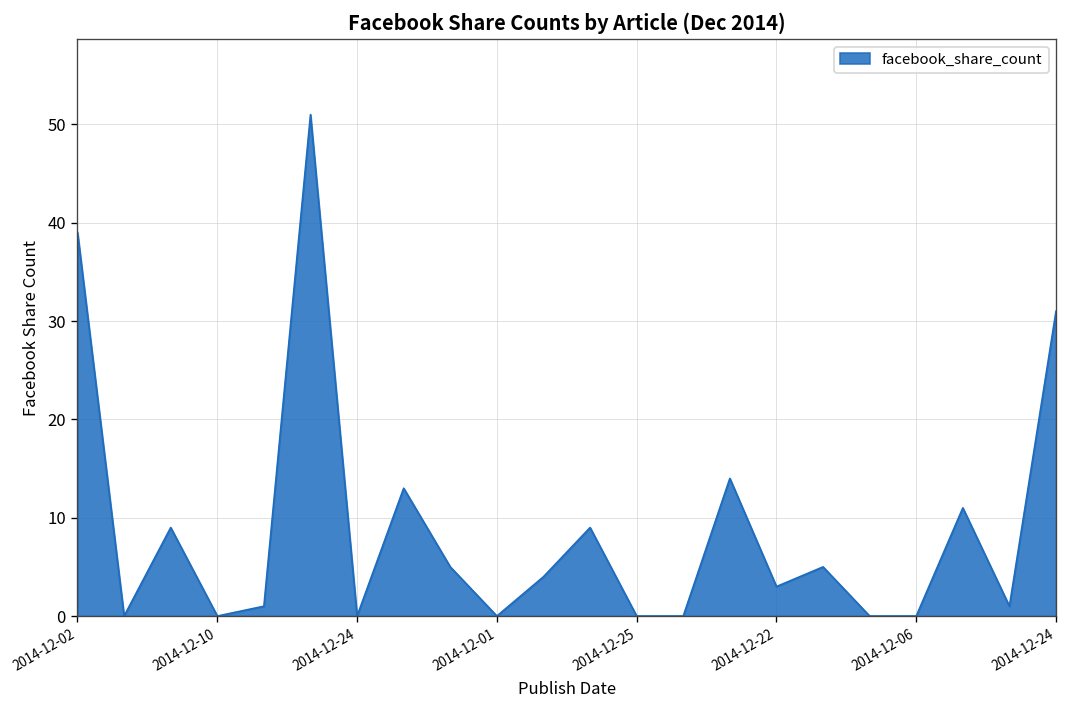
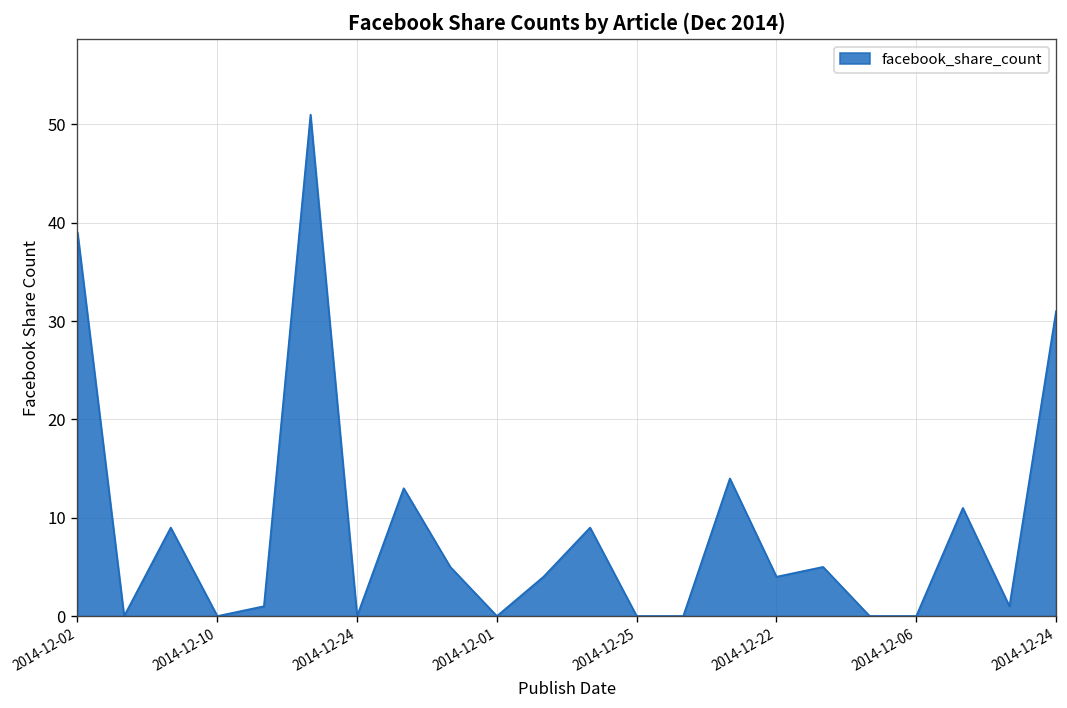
  {
    "2014-12-01": 0,
    "2014-12-25": 0,
-   "2014-12-22": 3,
+   "2014-12-22": 4,
    "2014-12-06": 0
  }
